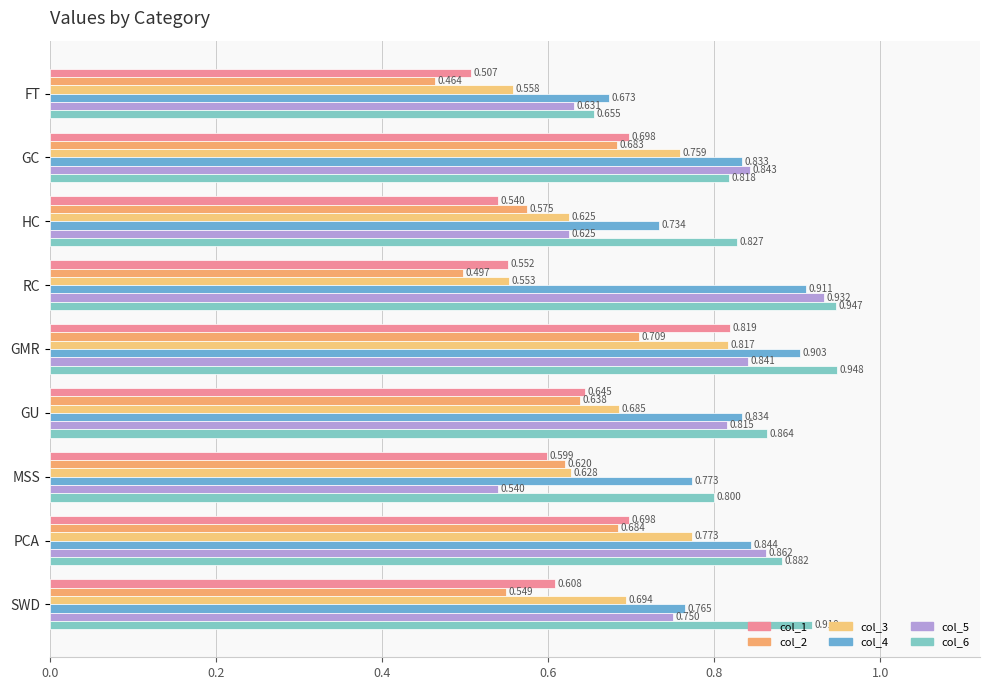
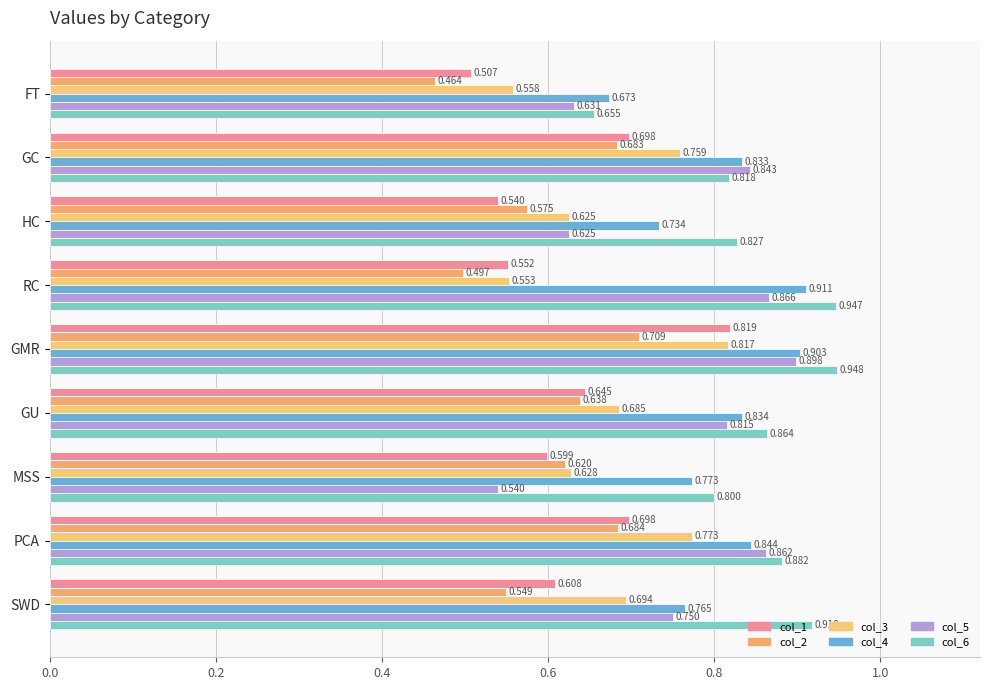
  {
    "col_5": {
      "FT": 0.631,
      "GC": 0.843,
      "HC": 0.625,
-     "RC": 0.932,
-     "GMR": 0.841,
+     "RC": 0.866,
+     "GMR": 0.898,
      "GU": 0.815,
      "MSS": 0.540,
      "PCA": 0.862,
      "SWD": 0.750
    }
  }
